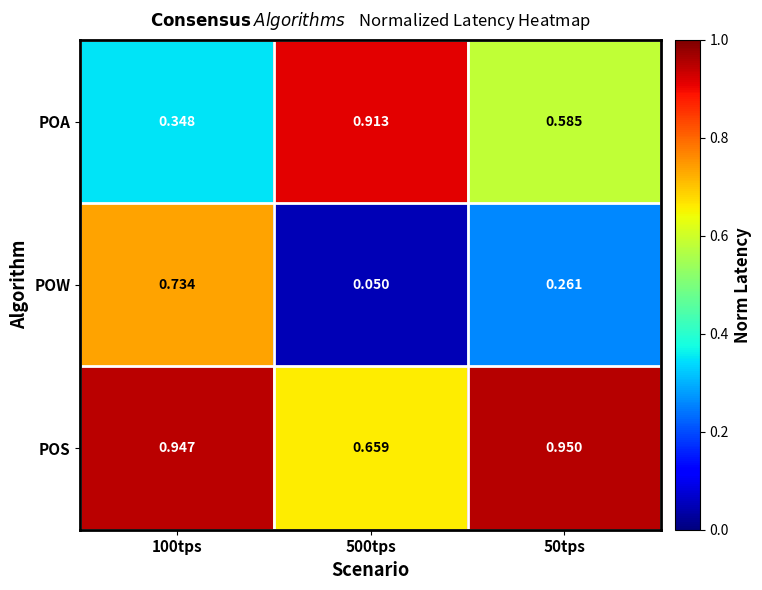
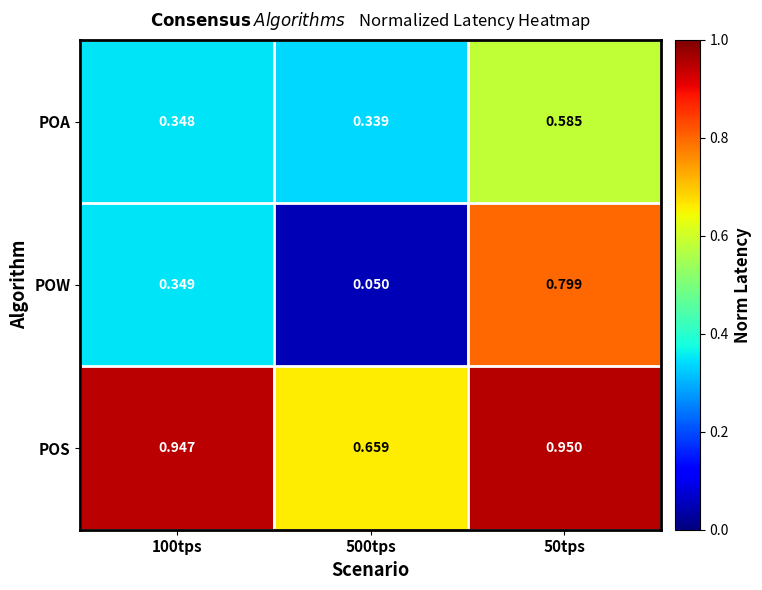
  {
    "POA": {
      "100tps": 0.348,
-     "500tps": 0.913,
+     "500tps": 0.339,
      "50tps": 0.585
    },
    "POW": {
-     "100tps": 0.734,
+     "100tps": 0.349,
      "500tps": 0.050,
-     "50tps": 0.261
+     "50tps": 0.799
    },
    "POS": {
      "100tps": 0.947,
      "500tps": 0.659,
      "50tps": 0.950
    }
  }
